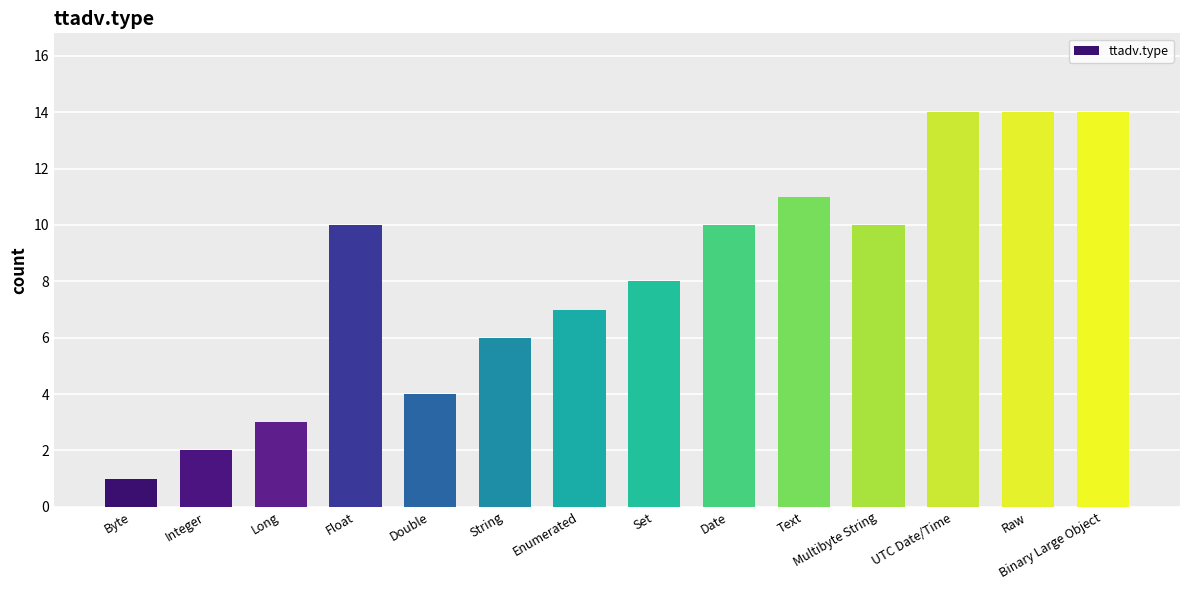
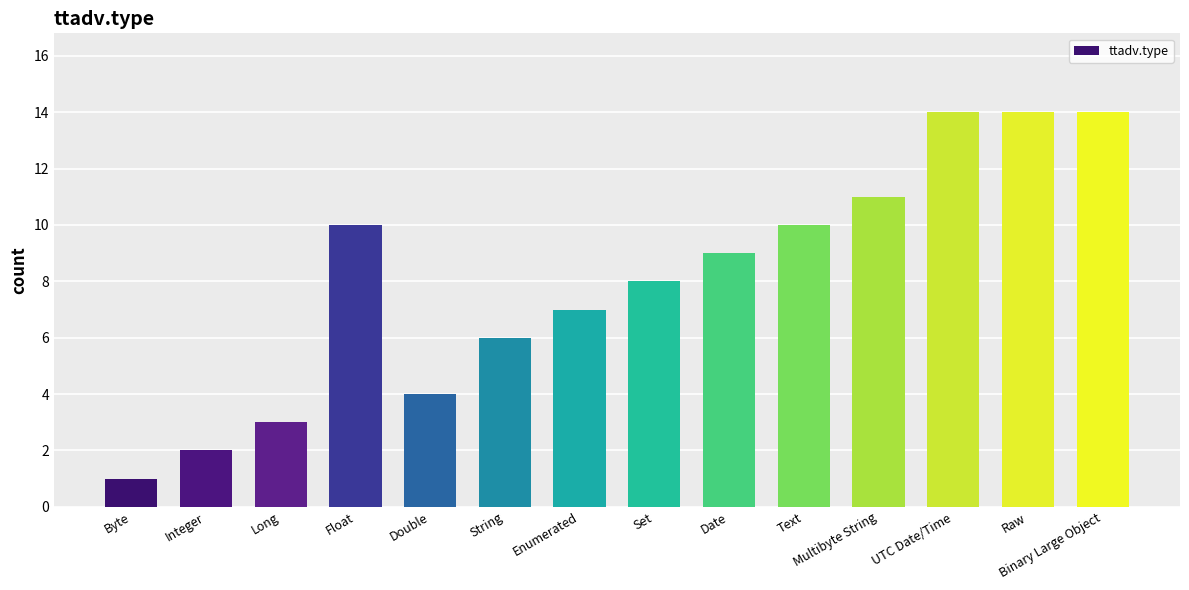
  {
    "Byte": 1,
    "Integer": 2,
    "Long": 3,
    "Float": 10,
    "Double": 4,
    "String": 6,
    "Enumerated": 7,
    "Set": 8,
-   "Date": 10,
-   "Text": 11,
-   "Multibyte String": 10,
+   "Date": 9,
+   "Text": 10,
+   "Multibyte String": 11,
    "UTC Date/Time": 14,
    "Raw": 14,
    "Binary Large Object": 14
  }
